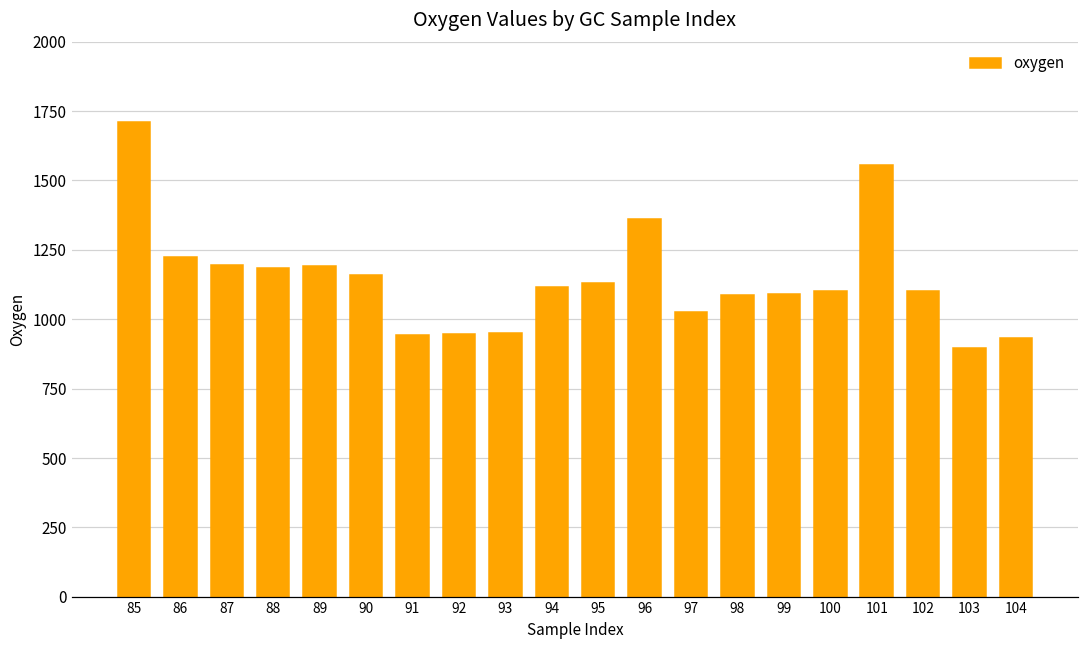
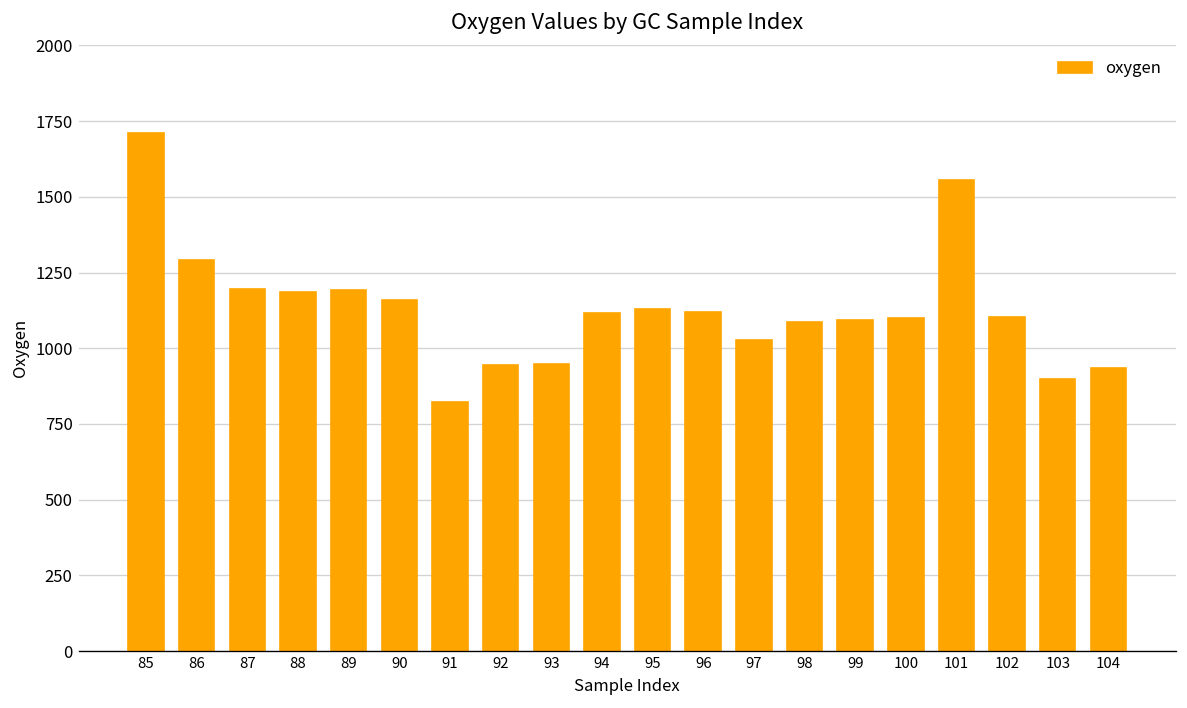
  {
    "85": 1710,
-   "86": 1220,
+   "86": 1290,
    "87": 1190,
    "88": 1190,
    "89": 1190,
    "90": 1160,
-   "91": 950,
+   "91": 820,
    "92": 950,
    "93": 950,
    "94": 1120,
    "95": 1130,
-   "96": 1360,
+   "96": 1120,
    "97": 1030,
    "98": 1090,
    "99": 1090,
    "100": 1100,
    "101": 1560,
    "102": 1100,
    "103": 900,
    "104": 930
  }
